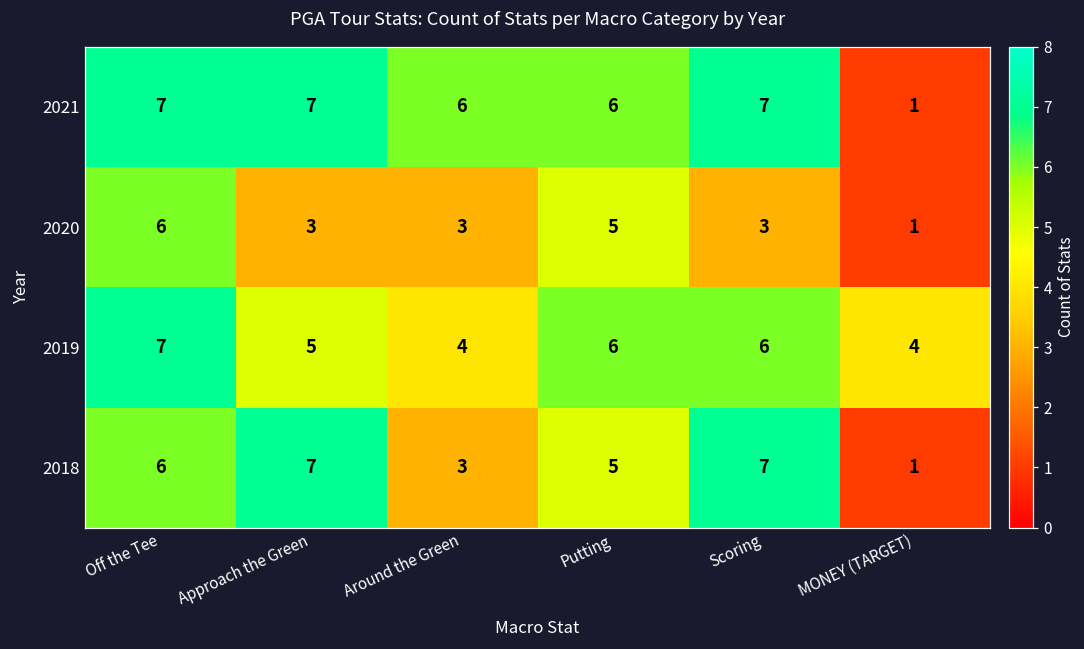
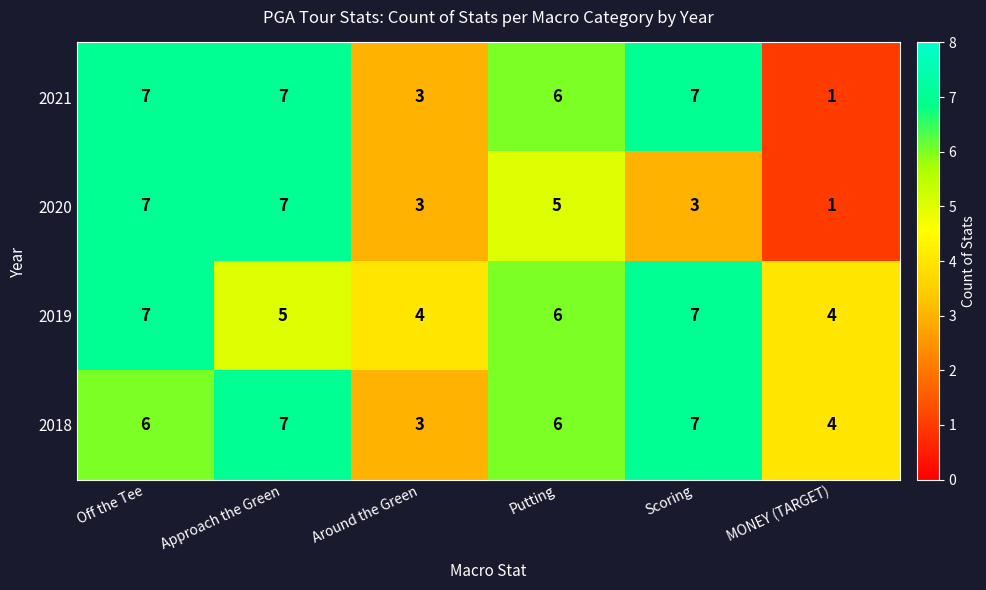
  {
    "2021": {
      "Off the Tee": 7,
      "Approach the Green": 7,
-     "Around the Green": 6,
+     "Around the Green": 3,
      "Putting": 6,
      "Scoring": 7,
      "MONEY (TARGET)": 1
    },
    "2020": {
-     "Off the Tee": 6,
-     "Approach the Green": 3,
+     "Off the Tee": 7,
+     "Approach the Green": 7,
      "Around the Green": 3,
      "Putting": 5,
      "Scoring": 3,
      "MONEY (TARGET)": 1
    },
    "2019": {
      "Off the Tee": 7,
      "Approach the Green": 5,
      "Around the Green": 4,
      "Putting": 6,
-     "Scoring": 6,
+     "Scoring": 7,
      "MONEY (TARGET)": 4
    },
    "2018": {
      "Off the Tee": 6,
      "Approach the Green": 7,
      "Around the Green": 3,
-     "Putting": 5,
+     "Putting": 6,
      "Scoring": 7,
-     "MONEY (TARGET)": 1
+     "MONEY (TARGET)": 4
    }
  }
